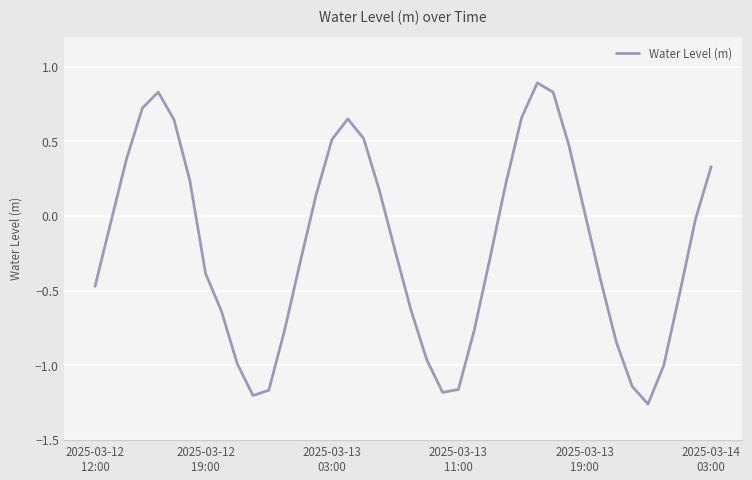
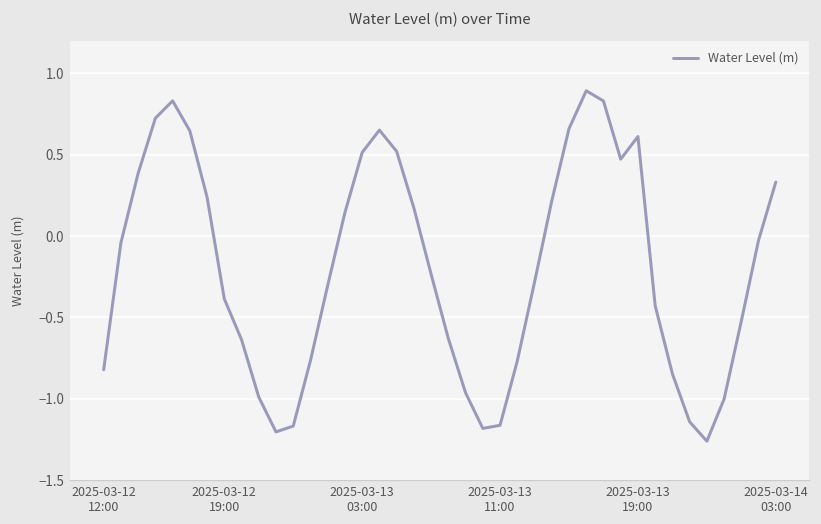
  {
-   "2025-03-12 12:00": -0.47,
+   "2025-03-12 12:00": -0.82,
    "2025-03-12 19:00": -0.39,
    "2025-03-13 03:00": 0.51,
    "2025-03-13 11:00": -1.16,
-   "2025-03-13 19:00": 0.02,
+   "2025-03-13 19:00": 0.61,
    "2025-03-14 03:00": 0.33
  }
